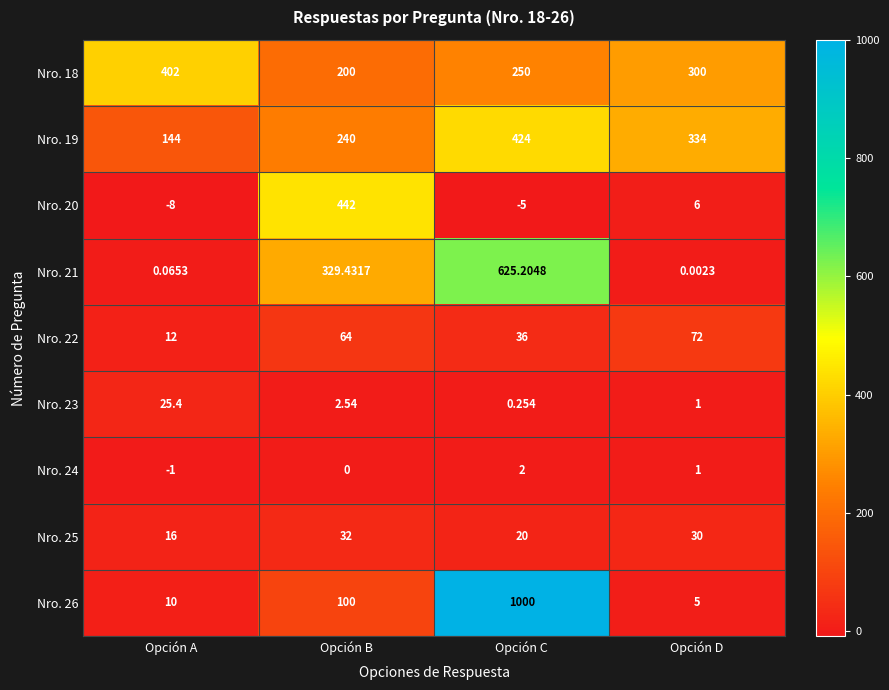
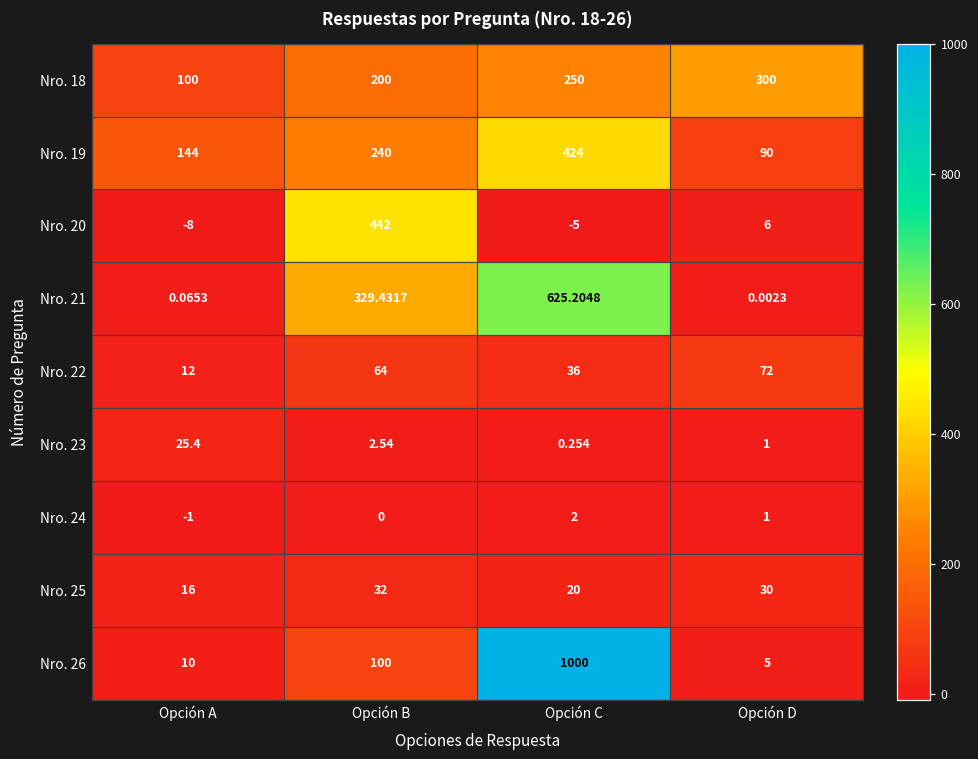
  {
    "Nro. 18": {
-     "Opción A": 402,
+     "Opción A": 100,
      "Opción B": 200,
      "Opción C": 250,
      "Opción D": 300
    },
    "Nro. 19": {
      "Opción A": 144,
      "Opción B": 240,
      "Opción C": 424,
-     "Opción D": 334
+     "Opción D": 90
    },
    "Nro. 20": {
      "Opción A": -8,
      "Opción B": 442,
      "Opción C": -5,
      "Opción D": 6
    },
    "Nro. 21": {
      "Opción A": 0.0653,
      "Opción B": 329.4317,
      "Opción C": 625.2048,
      "Opción D": 0.0023
    },
    "Nro. 22": {
      "Opción A": 12,
      "Opción B": 64,
      "Opción C": 36,
      "Opción D": 72
    },
    "Nro. 23": {
      "Opción A": 25.4,
      "Opción B": 2.54,
      "Opción C": 0.254,
      "Opción D": 1
    },
    "Nro. 24": {
      "Opción A": -1,
      "Opción B": 0,
      "Opción C": 2,
      "Opción D": 1
    },
    "Nro. 25": {
      "Opción A": 16,
      "Opción B": 32,
      "Opción C": 20,
      "Opción D": 30
    },
    "Nro. 26": {
      "Opción A": 10,
      "Opción B": 100,
      "Opción C": 1000,
      "Opción D": 5
    }
  }
